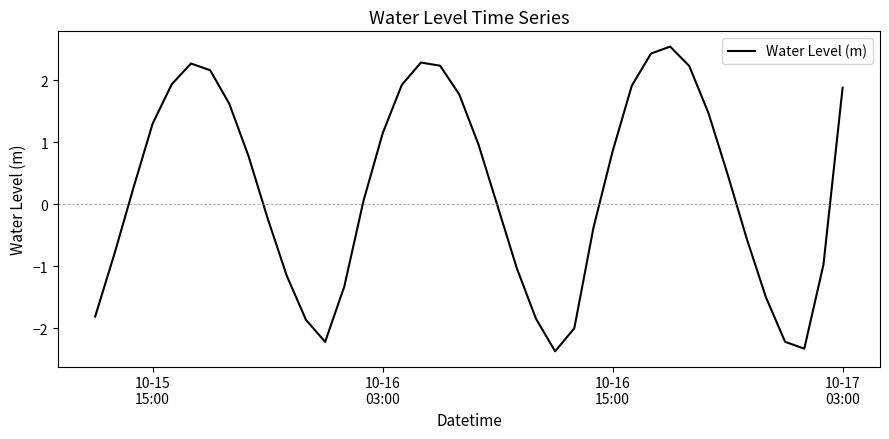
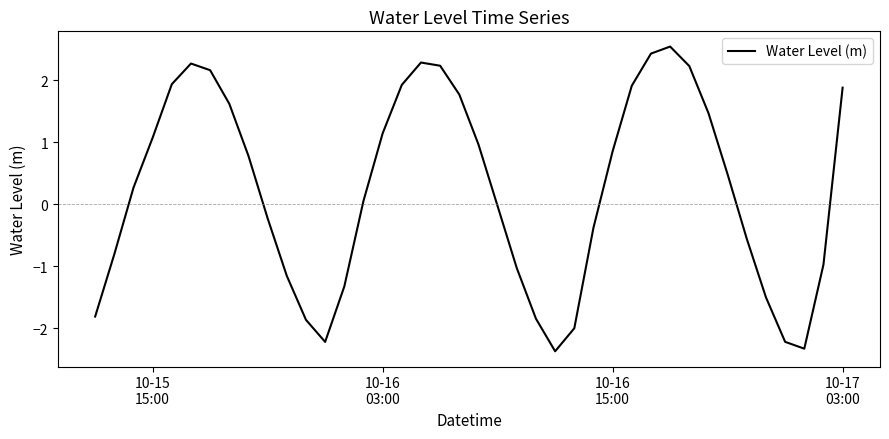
  {
-   "10-15 15:00": 1.3,
+   "10-15 15:00": 1.1,
    "10-16 03:00": 1.1,
    "10-16 15:00": 0.9,
    "10-17 03:00": 1.9
  }
